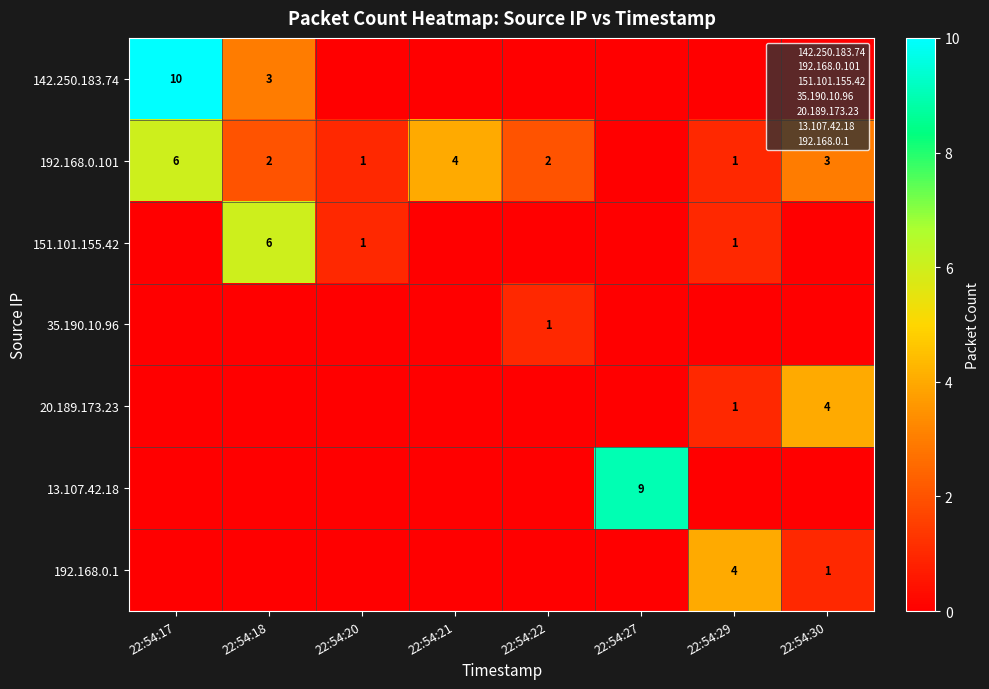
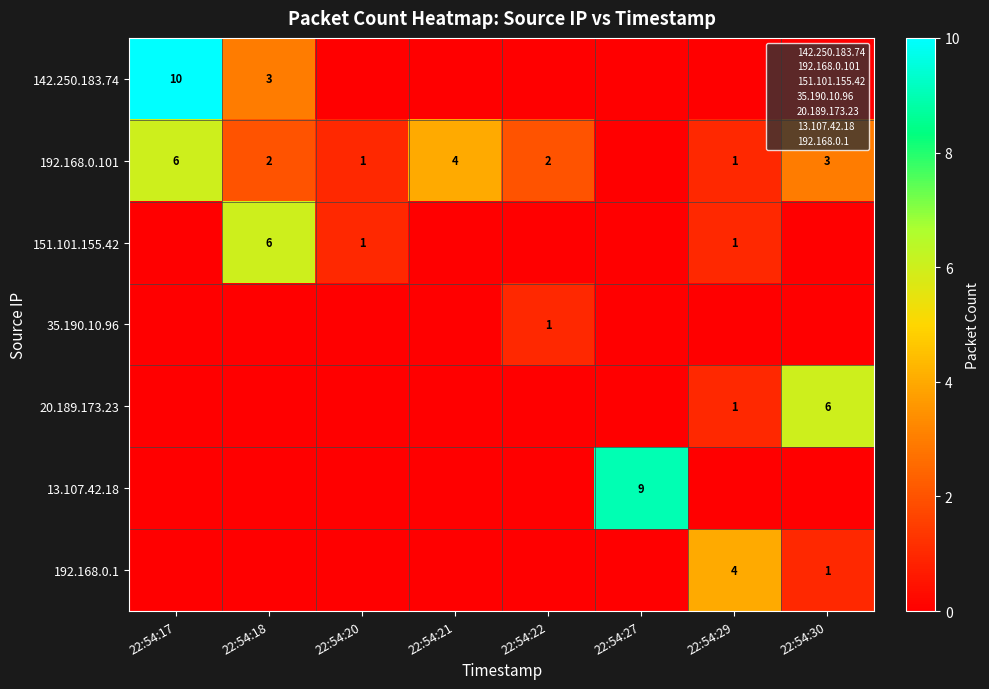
  {
    "142.250.183.74": {
      "22:54:17": 10,
      "22:54:18": 3
    },
    "192.168.0.101": {
      "22:54:17": 6,
      "22:54:18": 2,
      "22:54:20": 1,
      "22:54:21": 4,
      "22:54:22": 2,
      "22:54:29": 1,
      "22:54:30": 3
    },
    "151.101.155.42": {
      "22:54:18": 6,
      "22:54:20": 1,
      "22:54:29": 1
    },
    "35.190.10.96": {
      "22:54:22": 1
    },
    "20.189.173.23": {
      "22:54:29": 1,
-     "22:54:30": 4
+     "22:54:30": 6
    },
    "13.107.42.18": {
      "22:54:27": 9
    },
    "192.168.0.1": {
      "22:54:29": 4,
      "22:54:30": 1
    }
  }
